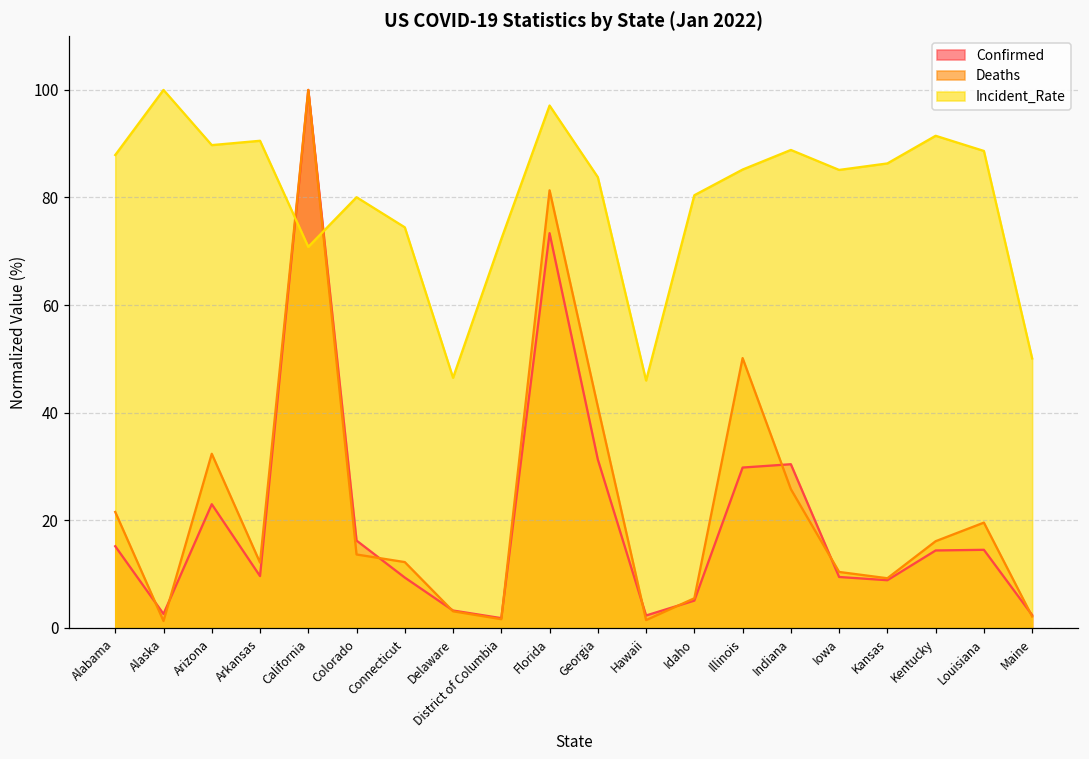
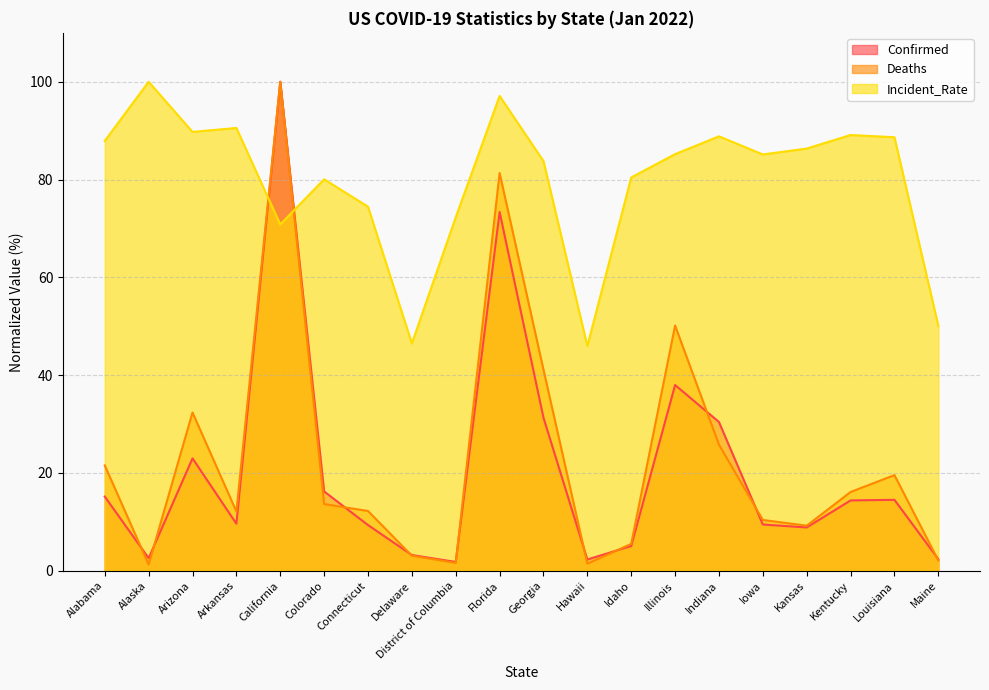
  {
    "Confirmed": {
      "Alabama": 15,
      "Alaska": 3,
      "Arizona": 23,
      "Arkansas": 10,
      "Colorado": 16,
      "Connecticut": 9,
      "Florida": 73,
      "Georgia": 31,
      "Hawaii": 2,
-     "Illinois": 30,
+     "Illinois": 38,
      "Indiana": 30,
      "Iowa": 9,
      "Kentucky": 14,
      "Louisiana": 14
    },
    "Deaths": {
      "Alabama": 22,
      "Alaska": 1,
      "Arizona": 32,
      "Arkansas": 12,
      "Colorado": 14,
      "Connecticut": 12,
      "Florida": 81,
      "Georgia": 41,
      "Hawaii": 1,
      "Illinois": 50,
      "Indiana": 26,
      "Iowa": 10,
      "Kentucky": 16,
      "Louisiana": 20
    },
    "Incident_Rate": {
      "Alabama": 88,
      "Alaska": 100,
      "Arizona": 90,
      "Arkansas": 91,
      "California": 71,
      "Colorado": 80,
      "Connecticut": 74,
      "Delaware": 46,
      "District of Columbia": 72,
      "Florida": 97,
      "Georgia": 84,
      "Hawaii": 46,
      "Idaho": 80,
      "Illinois": 85,
      "Indiana": 89,
      "Iowa": 85,
      "Kansas": 86,
-     "Kentucky": 91,
+     "Kentucky": 89,
      "Louisiana": 89,
      "Maine": 50
    }
  }
